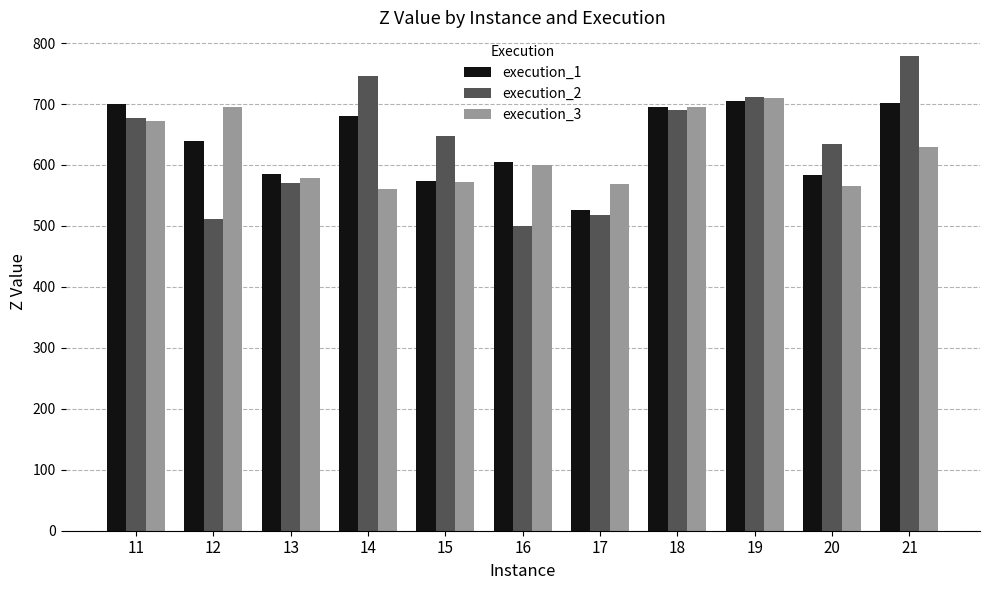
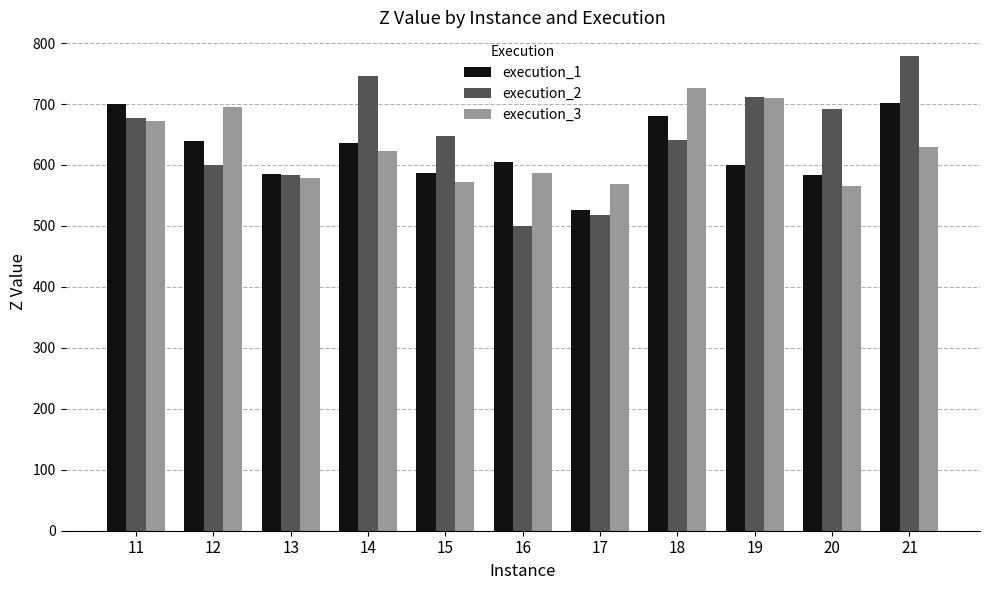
  {
    "execution_1": {
      "11": 700,
      "12": 640,
      "13": 590,
-     "14": 680,
-     "15": 570,
+     "14": 640,
+     "15": 590,
      "16": 610,
      "17": 530,
-     "18": 700,
-     "19": 700,
+     "18": 680,
+     "19": 600,
      "20": 580,
      "21": 700
    },
    "execution_2": {
      "11": 680,
-     "12": 510,
-     "13": 570,
+     "12": 600,
+     "13": 580,
      "14": 750,
      "15": 650,
      "16": 500,
      "17": 520,
-     "18": 690,
+     "18": 640,
      "19": 710,
-     "20": 630,
+     "20": 690,
      "21": 780
    },
    "execution_3": {
      "11": 670,
      "12": 700,
      "13": 580,
-     "14": 560,
+     "14": 620,
      "15": 570,
-     "16": 600,
+     "16": 590,
      "17": 570,
-     "18": 700,
+     "18": 730,
      "19": 710,
      "20": 570,
      "21": 630
    }
  }
